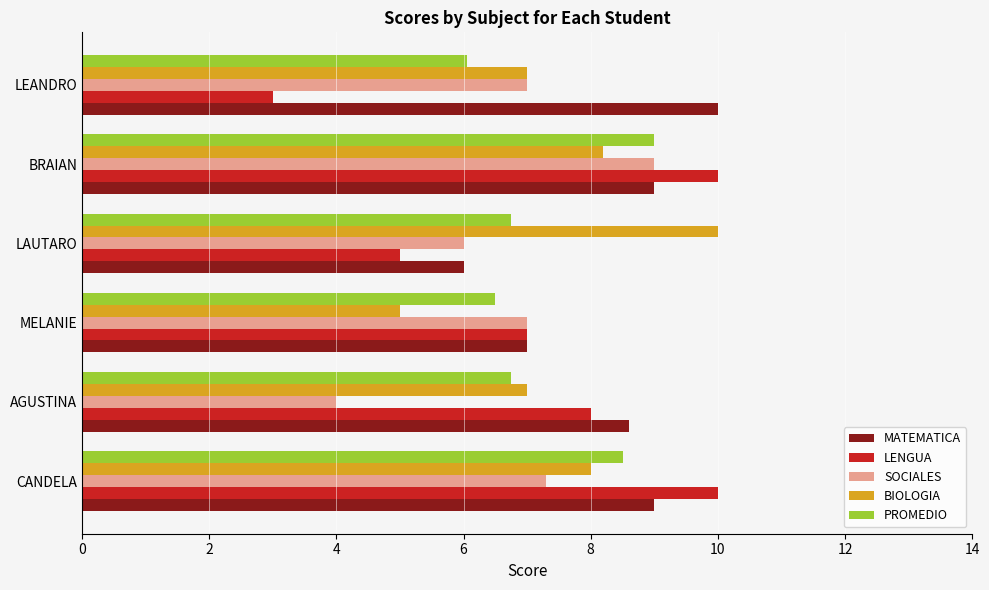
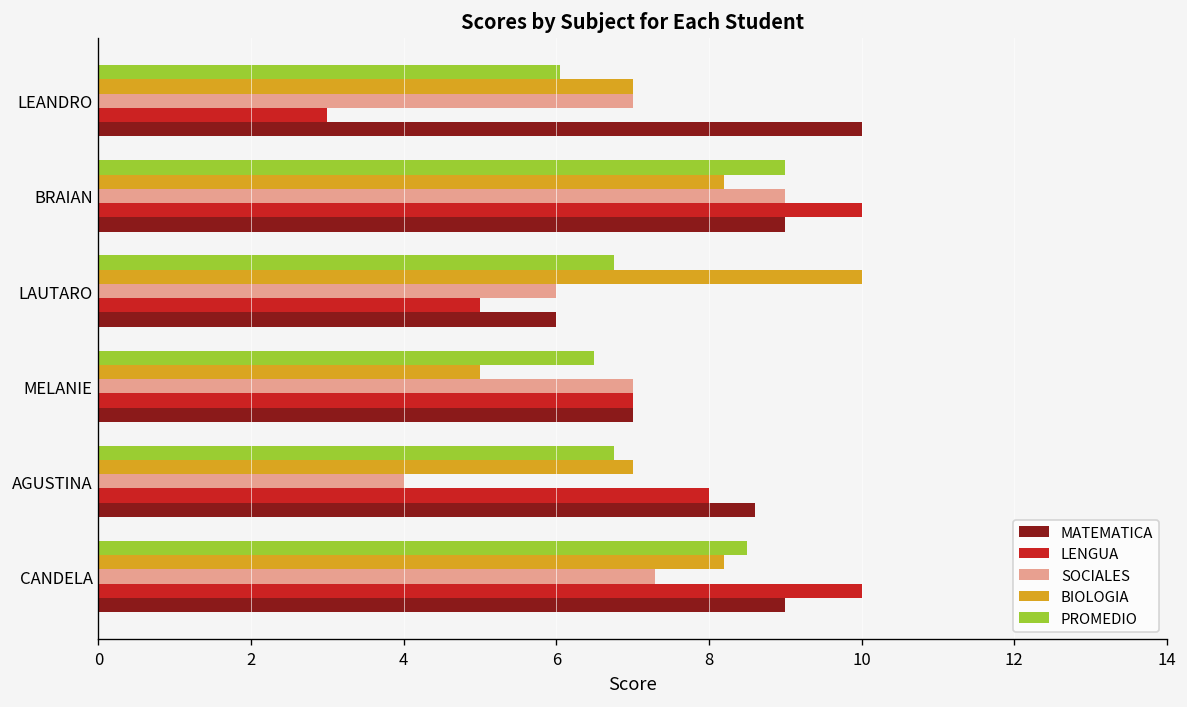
  {
    "MATEMATICA": {
      "LEANDRO": 10.0,
      "BRAIAN": 9.0,
      "LAUTARO": 6.0,
      "MELANIE": 7.0,
      "AGUSTINA": 8.6,
      "CANDELA": 9.0
    },
    "LENGUA": {
      "LEANDRO": 3.0,
      "BRAIAN": 10.0,
      "LAUTARO": 5.0,
      "MELANIE": 7.0,
      "AGUSTINA": 8.0,
      "CANDELA": 10.0
    },
    "SOCIALES": {
      "LEANDRO": 7.0,
      "BRAIAN": 9.0,
      "LAUTARO": 6.0,
      "MELANIE": 7.0,
      "AGUSTINA": 4.0,
      "CANDELA": 7.3
    },
    "BIOLOGIA": {
      "LEANDRO": 7.0,
      "BRAIAN": 8.2,
      "LAUTARO": 10.0,
      "MELANIE": 5.0,
      "AGUSTINA": 7.0,
-     "CANDELA": 8.0
+     "CANDELA": 8.2
    },
    "PROMEDIO": {
      "LEANDRO": 6.1,
      "BRAIAN": 9.0,
      "LAUTARO": 6.8,
      "MELANIE": 6.5,
      "AGUSTINA": 6.8,
      "CANDELA": 8.5
    }
  }
